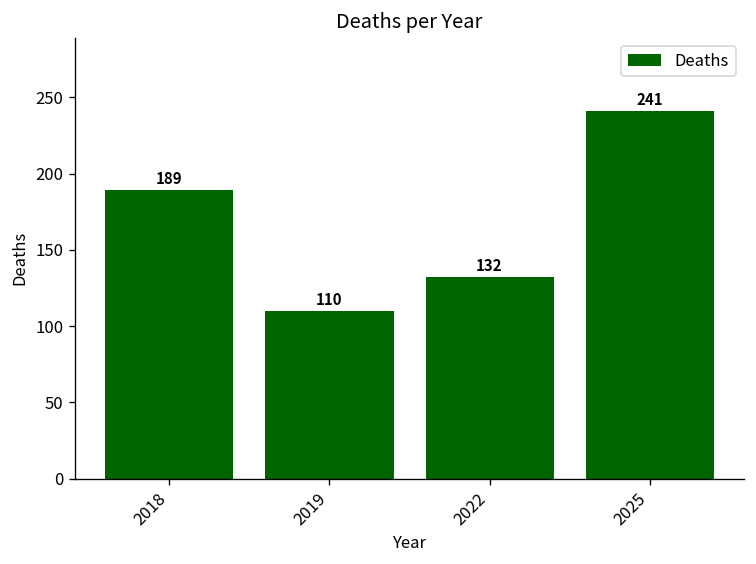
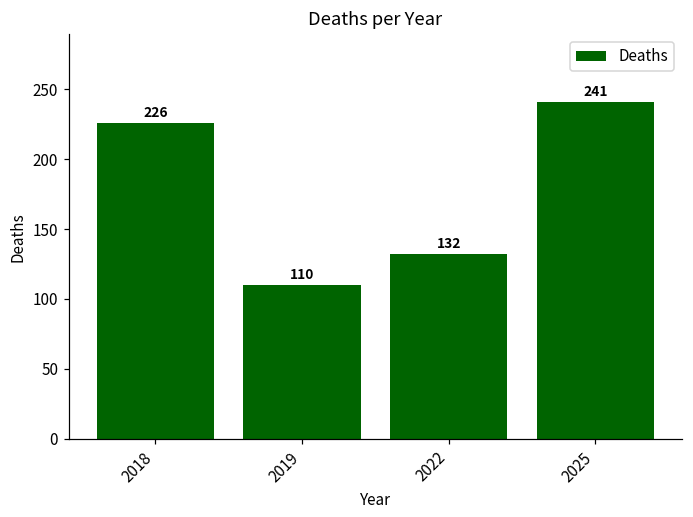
  {
-   "2018": 189,
+   "2018": 226,
    "2019": 110,
    "2022": 132,
    "2025": 241
  }
